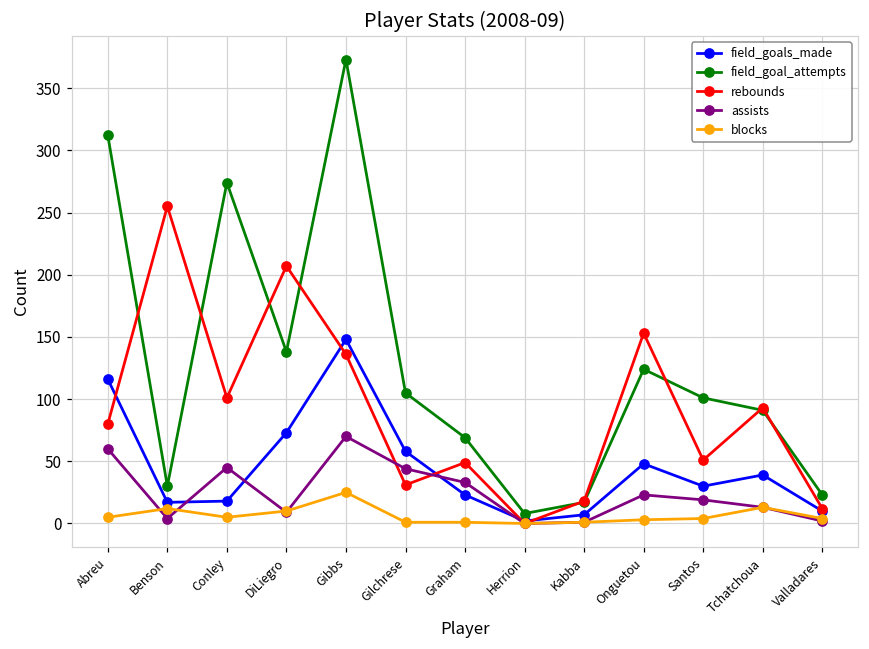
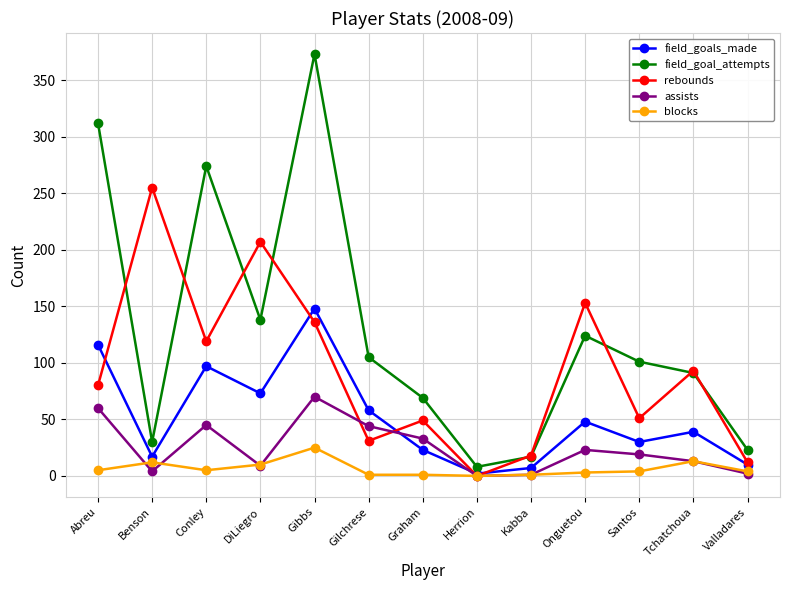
  {
    "field_goals_made": {
      "Abreu": 116,
      "Benson": 17,
-     "Conley": 18,
+     "Conley": 97,
      "DiLiegro": 73,
      "Gibbs": 148,
      "Gilchrese": 58,
      "Graham": 23,
      "Kabba": 7,
      "Onguetou": 48,
      "Santos": 30,
      "Tchatchoua": 39
    },
    "field_goal_attempts": {
      "Abreu": 312,
      "Benson": 30,
      "Conley": 274,
      "DiLiegro": 138,
      "Gibbs": 373,
      "Gilchrese": 105,
      "Graham": 69,
      "Herrion": 8,
      "Onguetou": 124,
      "Santos": 101,
      "Valladares": 23
    },
    "rebounds": {
      "Abreu": 80,
      "Benson": 255,
-     "Conley": 101,
+     "Conley": 119,
      "DiLiegro": 207,
      "Gibbs": 136,
      "Gilchrese": 31,
      "Graham": 49,
      "Onguetou": 153,
      "Santos": 51
    },
    "assists": {
      "Abreu": 60,
      "Benson": 4,
      "Conley": 45,
      "Gibbs": 70,
      "Gilchrese": 44,
      "Graham": 33,
      "Onguetou": 23,
      "Santos": 19
    },
    "blocks": {
      "Abreu": 5,
      "Benson": 12,
      "Conley": 5,
      "Gibbs": 25,
      "Gilchrese": 1,
      "Graham": 1,
      "Onguetou": 3,
      "Santos": 4
    }
  }
